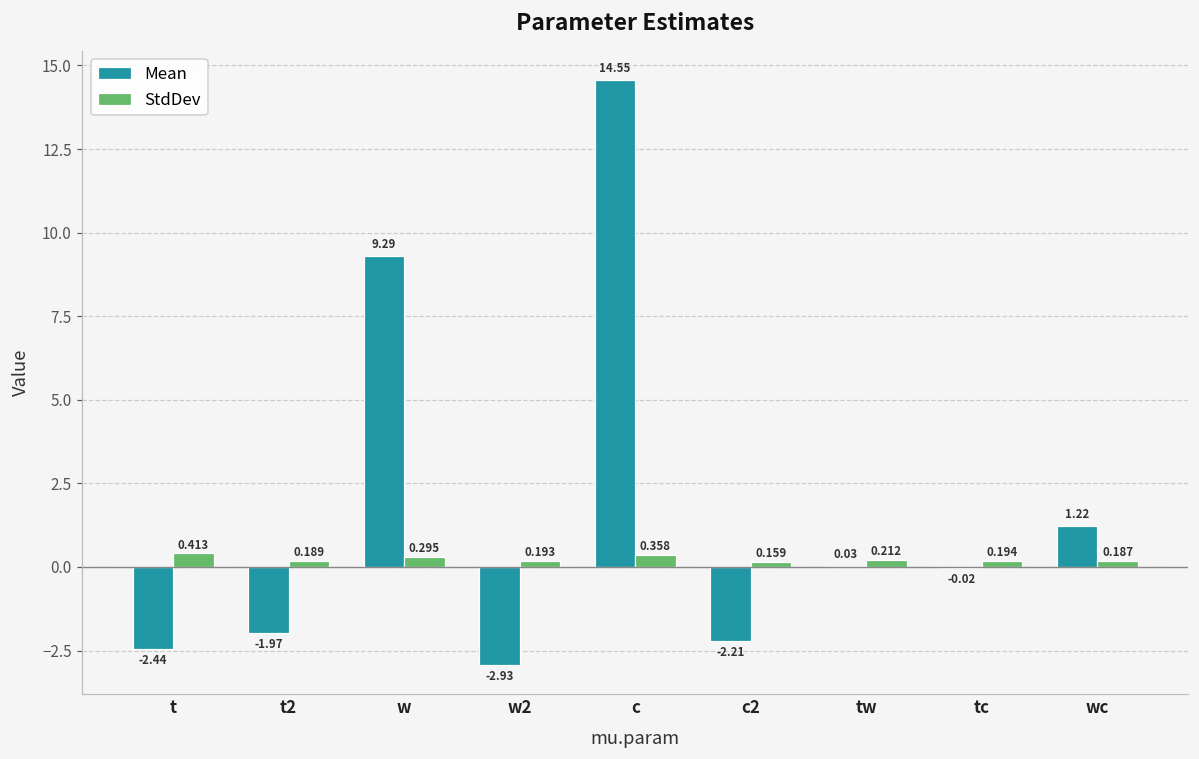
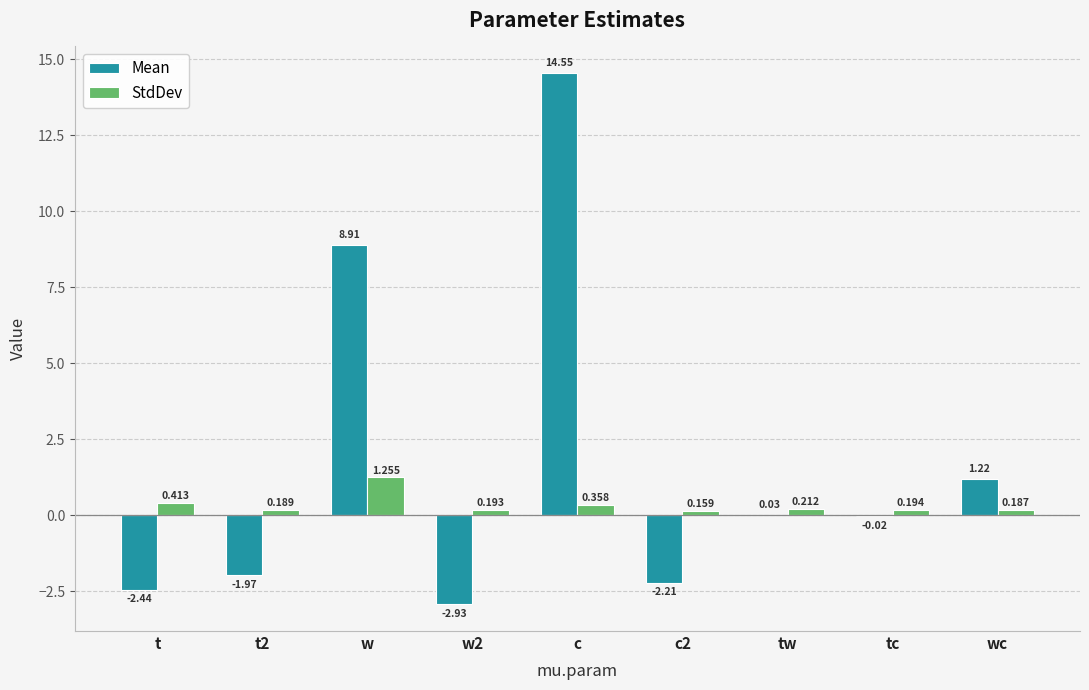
  {
    "Mean": {
      "t": -2.44,
      "t2": -1.97,
-     "w": 9.29,
+     "w": 8.91,
      "w2": -2.93,
      "c": 14.55,
      "c2": -2.21,
      "tw": 0.03,
      "tc": -0.02,
      "wc": 1.22
    },
    "StdDev": {
      "t": 0.413,
      "t2": 0.189,
-     "w": 0.295,
+     "w": 1.255,
      "w2": 0.193,
      "c": 0.358,
      "c2": 0.159,
      "tw": 0.212,
      "tc": 0.194,
      "wc": 0.187
    }
  }
